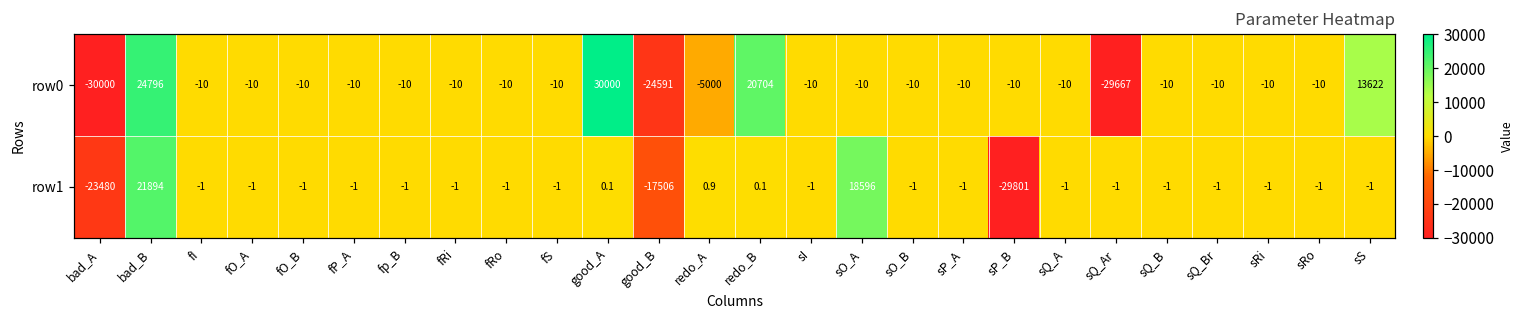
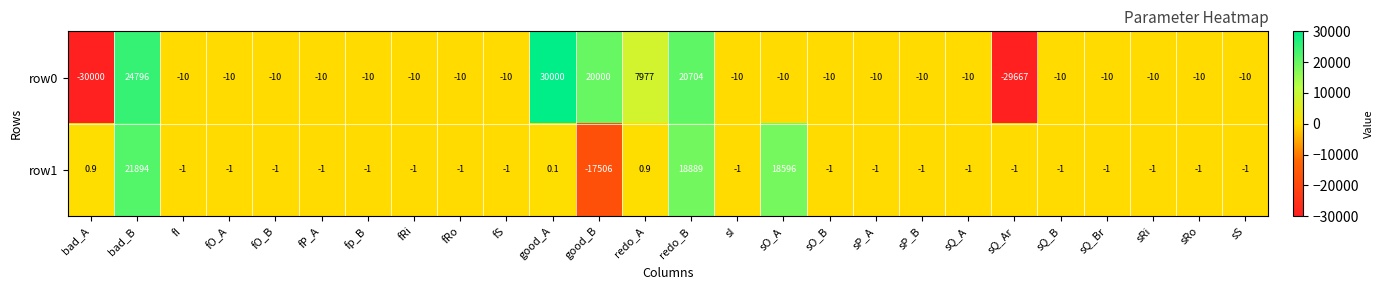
  {
    "row0": {
      "bad_A": -30000,
      "bad_B": 24796,
      "fI": -10,
      "fO_A": -10,
      "fO_B": -10,
      "fP_A": -10,
      "fp_B": -10,
      "fRi": -10,
      "fRo": -10,
      "fS": -10,
      "good_A": 30000,
-     "good_B": -24591,
-     "redo_A": -5000,
+     "good_B": 20000,
+     "redo_A": 7977,
      "redo_B": 20704,
      "sI": -10,
      "sO_A": -10,
      "sO_B": -10,
      "sP_A": -10,
      "sP_B": -10,
      "sQ_A": -10,
      "sQ_Ar": -29667,
      "sQ_B": -10,
      "sQ_Br": -10,
      "sRi": -10,
      "sRo": -10,
-     "sS": 13622
+     "sS": -10
    },
    "row1": {
-     "bad_A": -23480,
+     "bad_A": 0.9,
      "bad_B": 21894,
      "fI": -1,
      "fO_A": -1,
      "fO_B": -1,
      "fP_A": -1,
      "fp_B": -1,
      "fRi": -1,
      "fRo": -1,
      "fS": -1,
      "good_A": 0.1,
      "good_B": -17506,
      "redo_A": 0.9,
-     "redo_B": 0.1,
+     "redo_B": 18889,
      "sI": -1,
      "sO_A": 18596,
      "sO_B": -1,
      "sP_A": -1,
-     "sP_B": -29801,
+     "sP_B": -1,
      "sQ_A": -1,
      "sQ_Ar": -1,
      "sQ_B": -1,
      "sQ_Br": -1,
      "sRi": -1,
      "sRo": -1,
      "sS": -1
    }
  }
